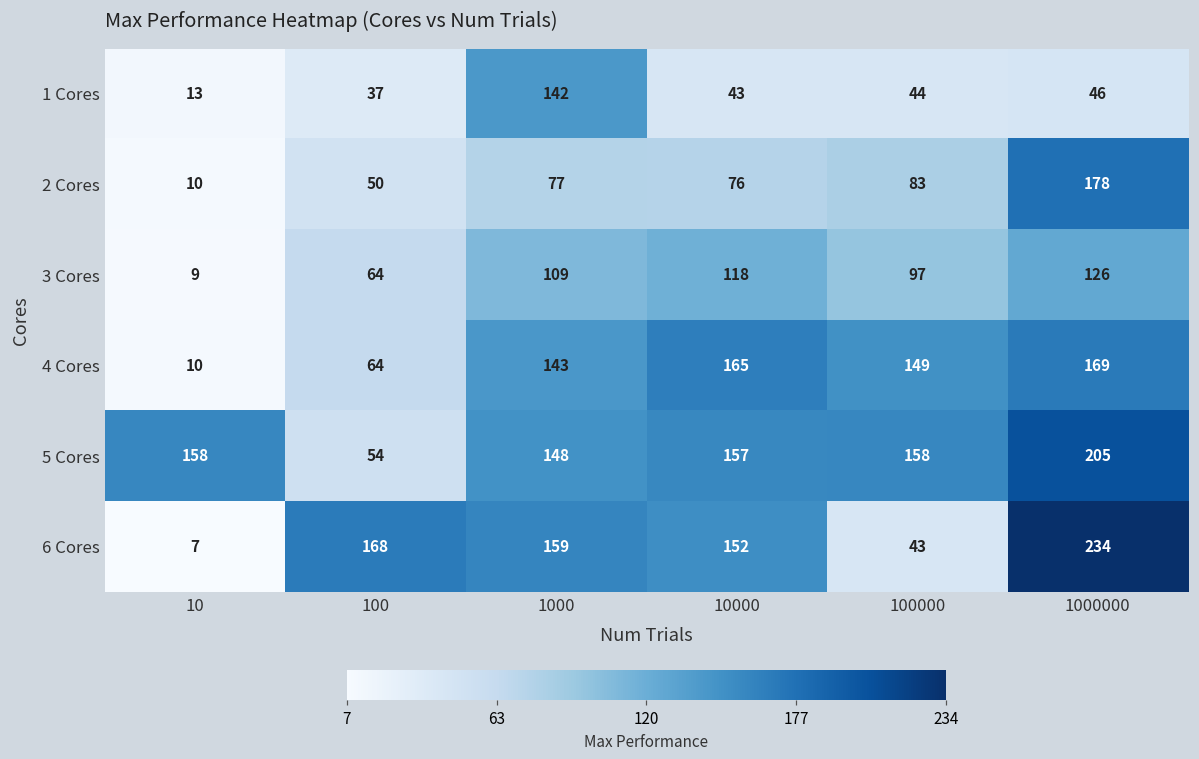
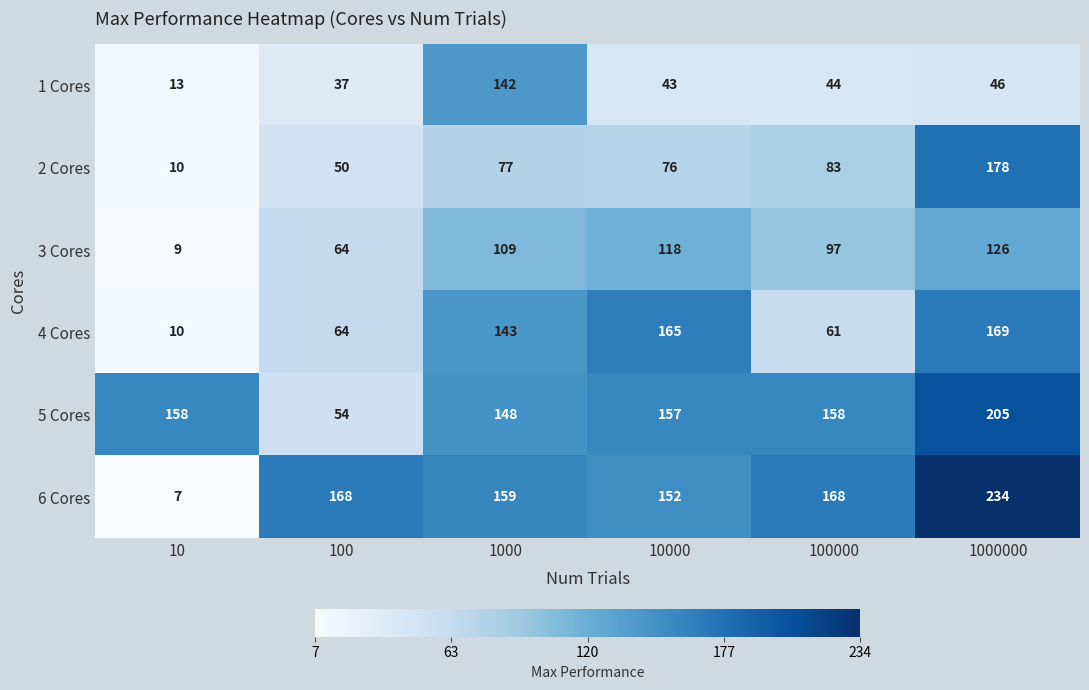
  {
    "1 Cores": {
      "10": 13,
      "100": 37,
      "1000": 142,
      "10000": 43,
      "100000": 44,
      "1000000": 46
    },
    "2 Cores": {
      "10": 10,
      "100": 50,
      "1000": 77,
      "10000": 76,
      "100000": 83,
      "1000000": 178
    },
    "3 Cores": {
      "10": 9,
      "100": 64,
      "1000": 109,
      "10000": 118,
      "100000": 97,
      "1000000": 126
    },
    "4 Cores": {
      "10": 10,
      "100": 64,
      "1000": 143,
      "10000": 165,
-     "100000": 149,
+     "100000": 61,
      "1000000": 169
    },
    "5 Cores": {
      "10": 158,
      "100": 54,
      "1000": 148,
      "10000": 157,
      "100000": 158,
      "1000000": 205
    },
    "6 Cores": {
      "10": 7,
      "100": 168,
      "1000": 159,
      "10000": 152,
-     "100000": 43,
+     "100000": 168,
      "1000000": 234
    }
  }
